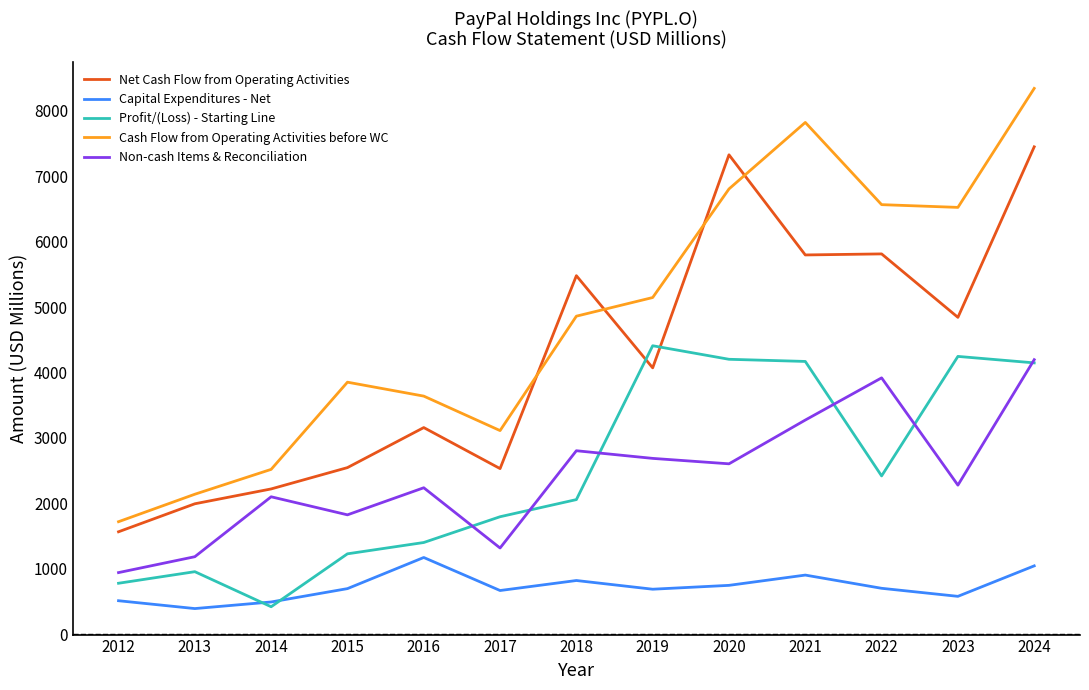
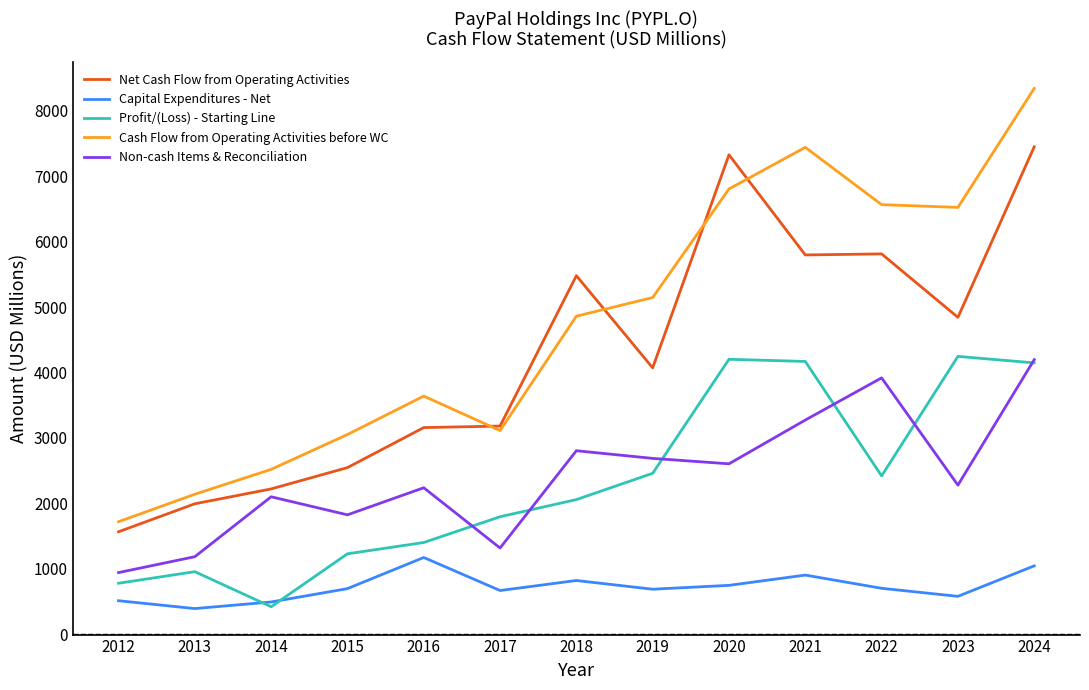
  {
    "Net Cash Flow from Operating Activities": {
      "2012": 1600,
      "2013": 2000,
      "2014": 2200,
      "2015": 2500,
      "2016": 3200,
-     "2017": 2500,
+     "2017": 3200,
      "2018": 5500,
      "2019": 4100,
      "2020": 7300,
      "2021": 5800,
      "2022": 5800,
      "2023": 4800,
      "2024": 7500
    },
    "Capital Expenditures - Net": {
      "2012": 500,
      "2013": 400,
      "2014": 500,
      "2015": 700,
      "2016": 1200,
      "2017": 700,
      "2018": 800,
      "2019": 700,
      "2020": 700,
      "2021": 900,
      "2022": 700,
      "2023": 600,
      "2024": 1000
    },
    "Profit/(Loss) - Starting Line": {
      "2012": 800,
      "2013": 1000,
      "2014": 400,
      "2015": 1200,
      "2016": 1400,
      "2017": 1800,
      "2018": 2100,
-     "2019": 4400,
+     "2019": 2500,
      "2020": 4200,
      "2021": 4200,
      "2022": 2400,
      "2023": 4200,
      "2024": 4100
    },
    "Cash Flow from Operating Activities before WC": {
      "2012": 1700,
      "2013": 2100,
      "2014": 2500,
-     "2015": 3900,
+     "2015": 3100,
      "2016": 3600,
      "2017": 3100,
      "2018": 4900,
      "2019": 5100,
      "2020": 6800,
-     "2021": 7800,
+     "2021": 7400,
      "2022": 6600,
      "2023": 6500,
      "2024": 8300
    },
    "Non-cash Items & Reconciliation": {
      "2012": 900,
      "2013": 1200,
      "2014": 2100,
      "2015": 1800,
      "2016": 2200,
      "2017": 1300,
      "2018": 2800,
      "2019": 2700,
      "2020": 2600,
      "2021": 3300,
      "2022": 3900,
      "2023": 2300,
      "2024": 4200
    }
  }
